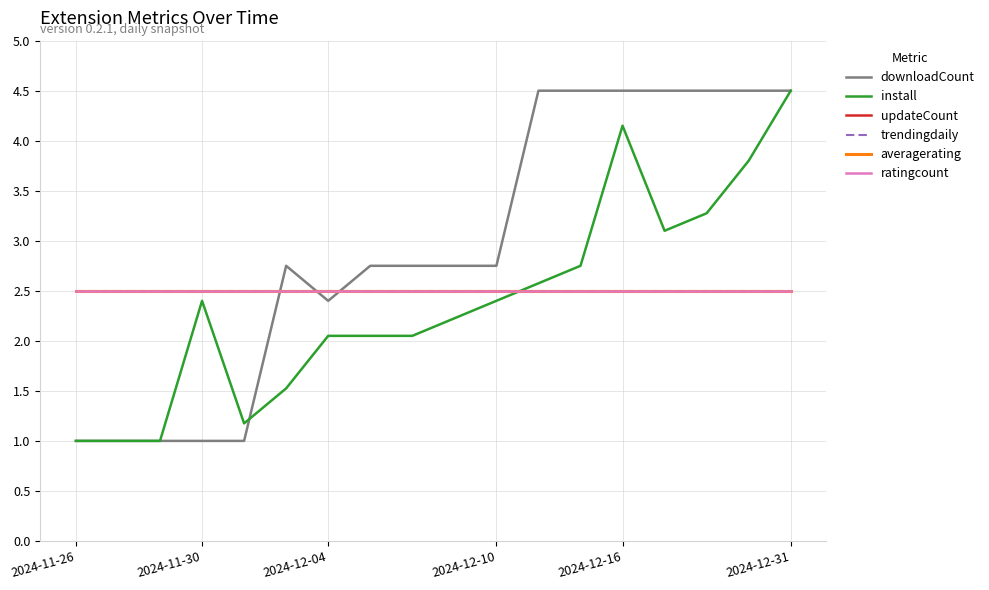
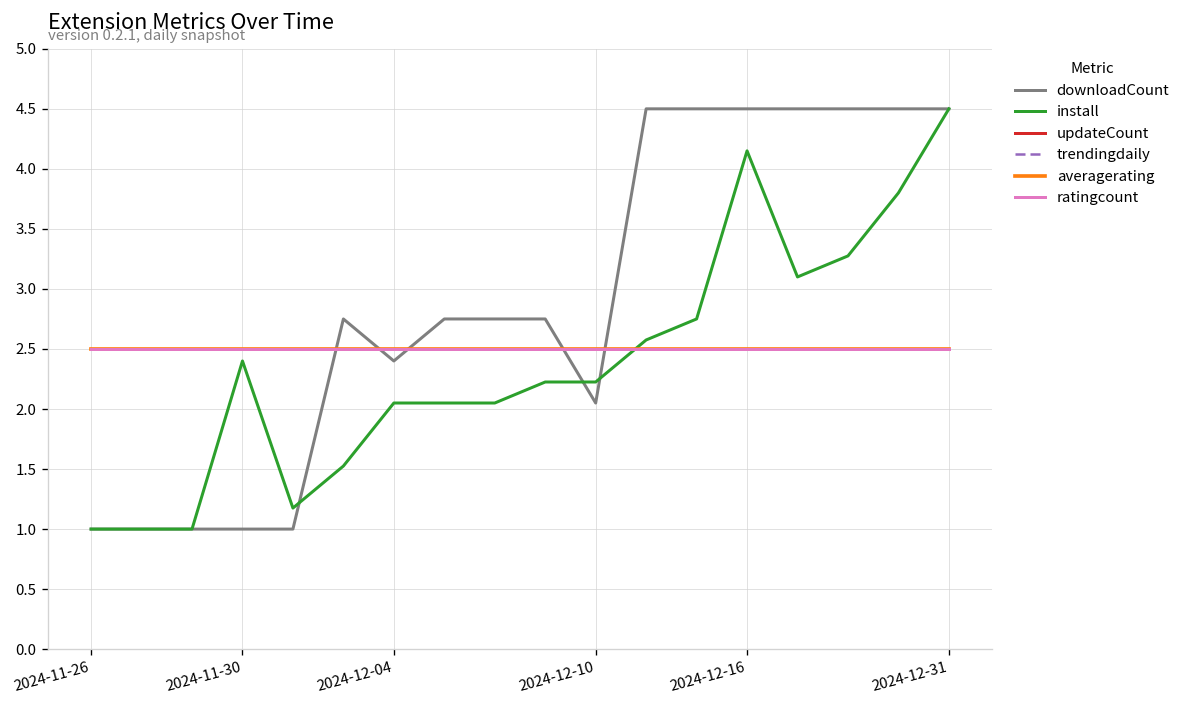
  {
    "downloadCount": {
      "2024-11-30": 1.00,
      "2024-12-04": 2.40,
-     "2024-12-10": 2.75,
+     "2024-12-10": 2.05,
      "2024-12-16": 4.50
    },
    "install": {
      "2024-11-30": 2.40,
      "2024-12-04": 2.05,
-     "2024-12-10": 2.40,
+     "2024-12-10": 2.23,
      "2024-12-16": 4.15
    },
    "ratingcount": {
      "2024-11-26": 2.50,
      "2024-11-30": 2.50,
      "2024-12-04": 2.50,
      "2024-12-10": 2.50,
      "2024-12-16": 2.50,
      "2024-12-31": 2.50
    }
  }
